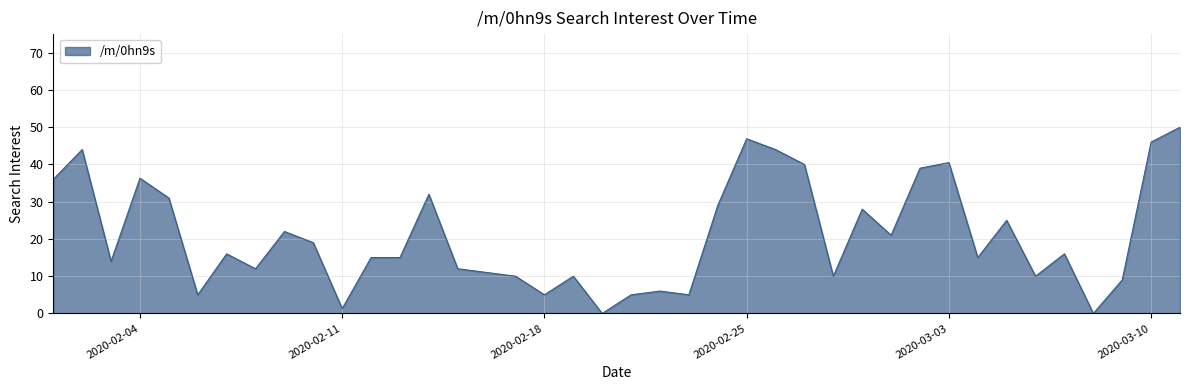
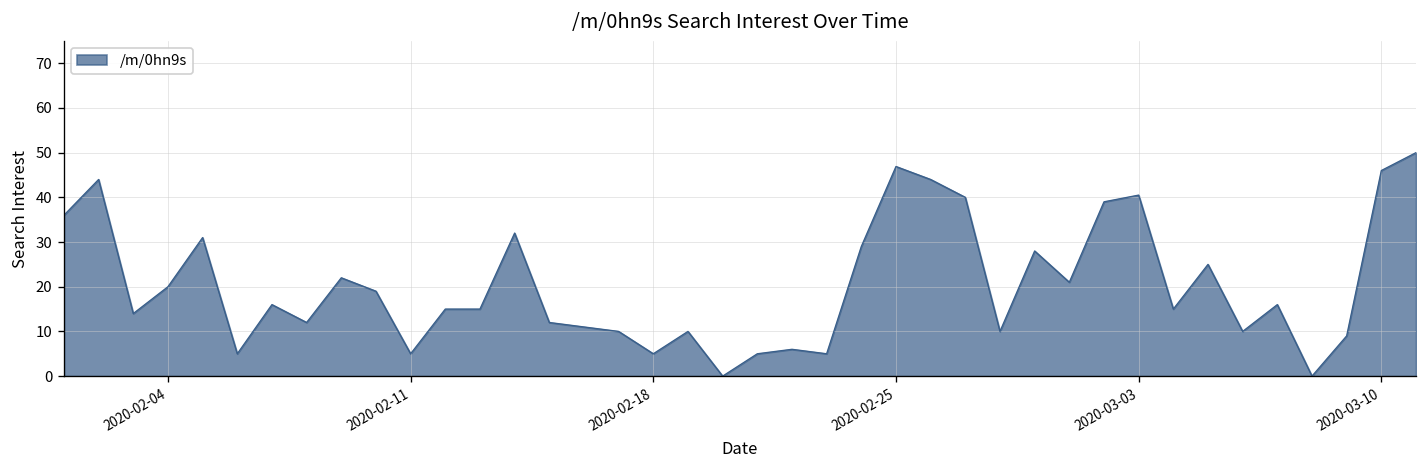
  {
-   "2020-02-04": 36,
-   "2020-02-11": 1,
+   "2020-02-04": 20,
+   "2020-02-11": 5,
    "2020-02-18": 5,
    "2020-02-25": 47,
    "2020-03-03": 41,
    "2020-03-10": 46
  }
